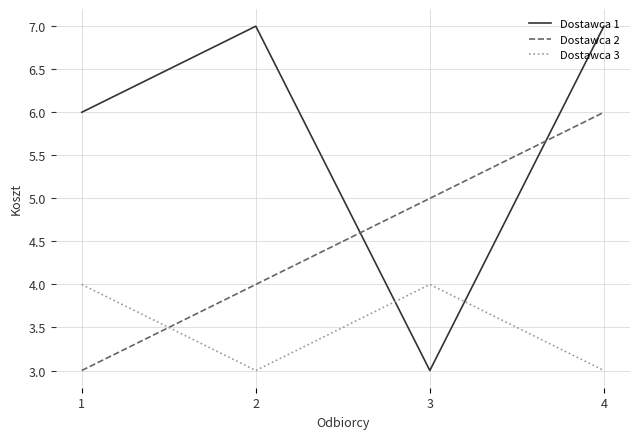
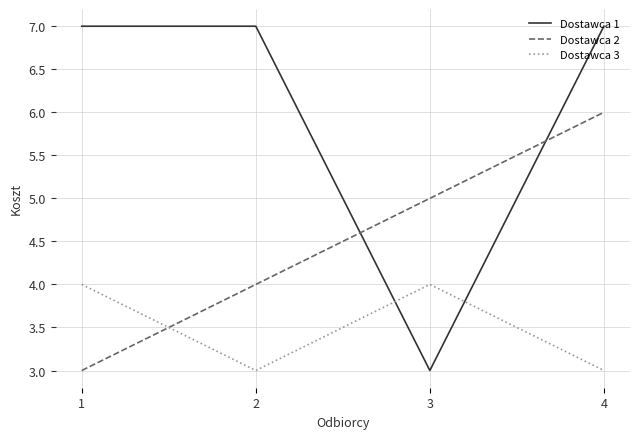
  {
    "Dostawca 1": {
-     "1": 6,
+     "1": 7,
      "2": 7,
      "3": 3,
      "4": 7
    },
    "Dostawca 2": {
      "1": 3,
      "2": 4,
      "3": 5,
      "4": 6
    },
    "Dostawca 3": {
      "1": 4,
      "2": 3,
      "3": 4,
      "4": 3
    }
  }
